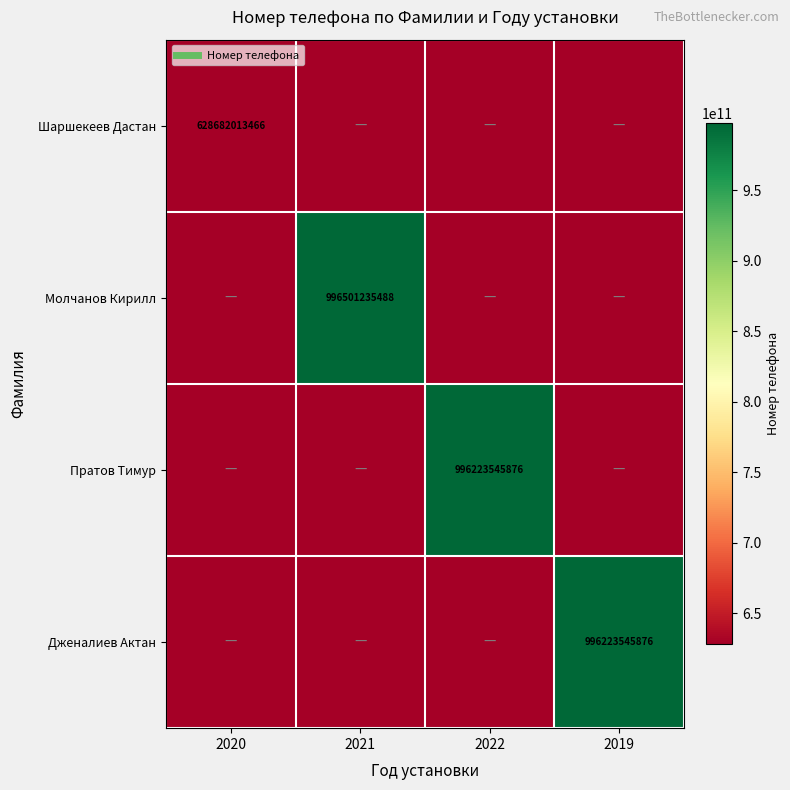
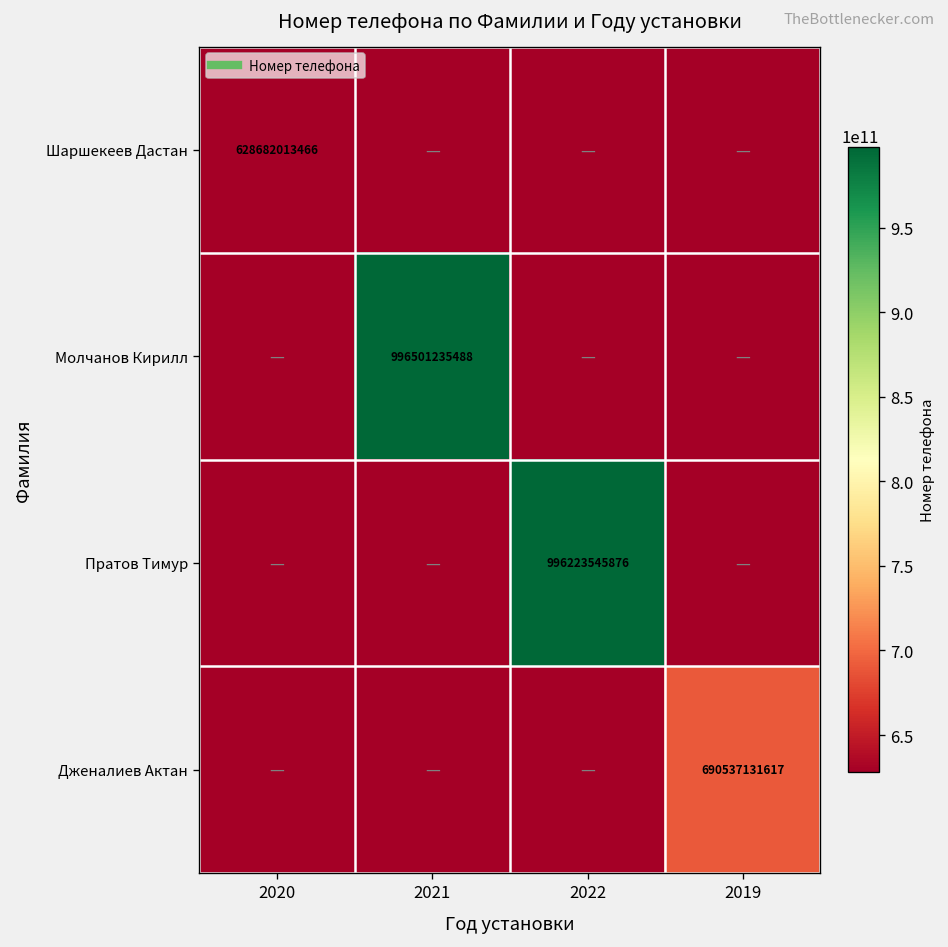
  {
    "Шаршекеев Дастан": {
      "2020": 628682013466
    },
    "Молчанов Кирилл": {
      "2021": 996501235488
    },
    "Пратов Тимур": {
      "2022": 996223545876
    },
    "Дженалиев Актан": {
-     "2019": 996223545876
+     "2019": 690537131617
    }
  }
